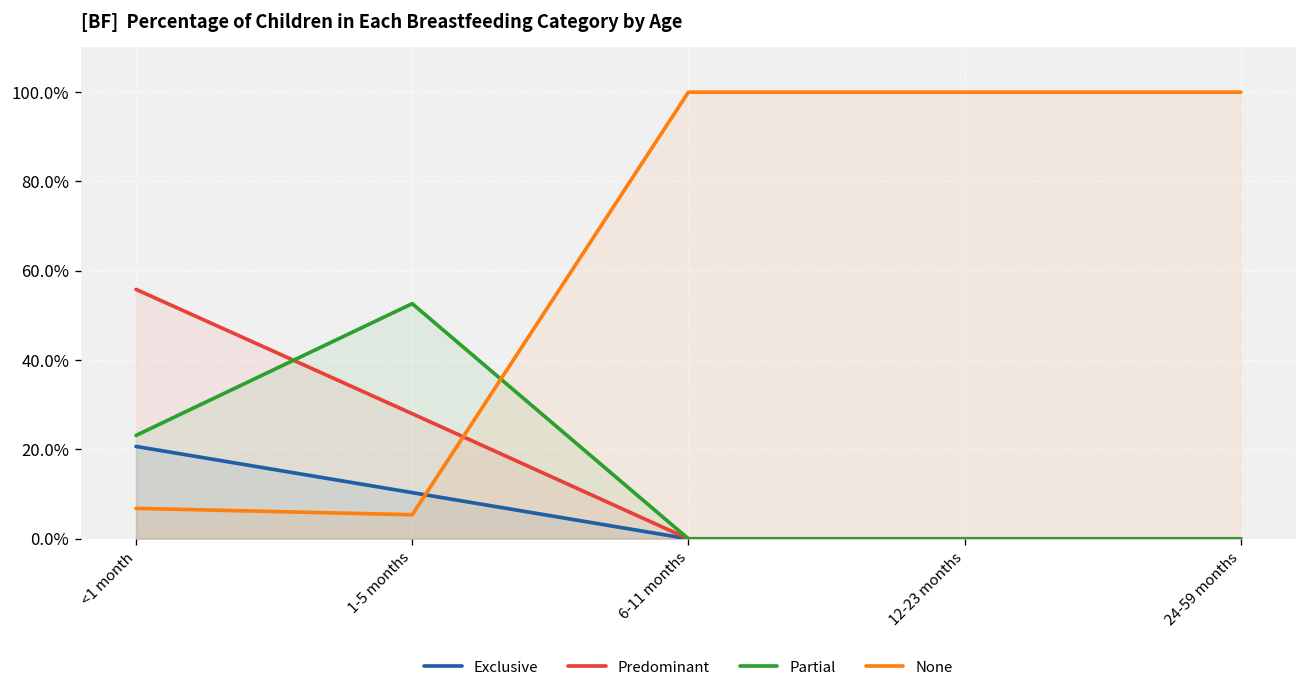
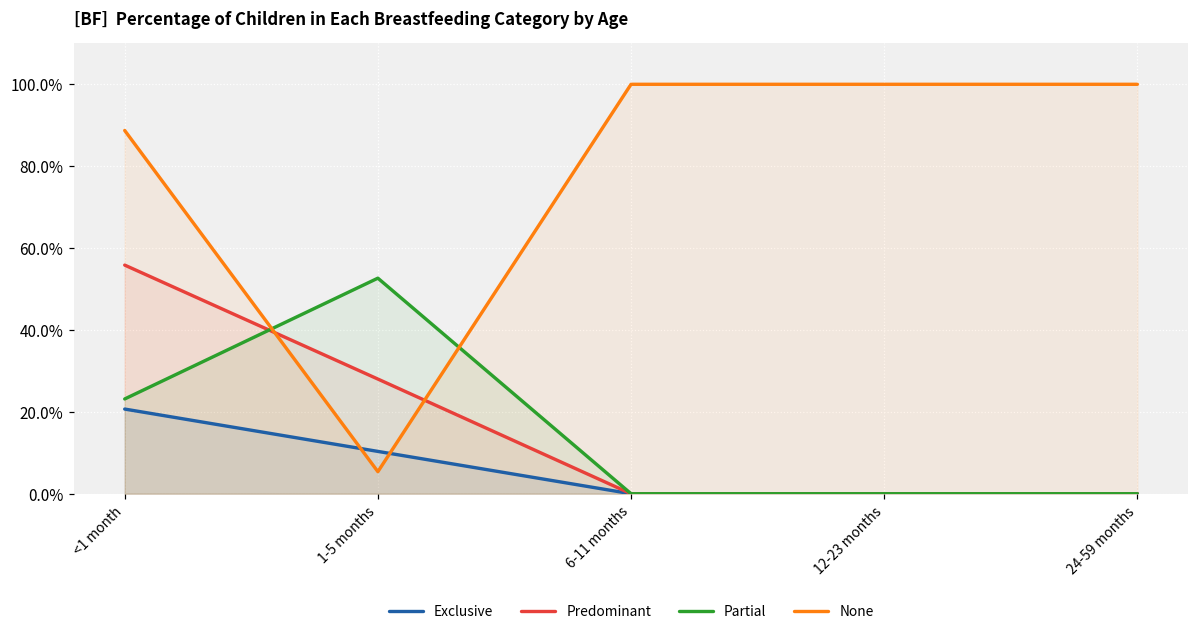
  {
    "Exclusive": {
      "<1 month": "21%",
      "1-5 months": "10%"
    },
    "Predominant": {
      "<1 month": "56%",
      "1-5 months": "28%"
    },
    "Partial": {
      "<1 month": "23%",
      "1-5 months": "53%"
    },
    "None": {
-     "<1 month": "7%",
+     "<1 month": "89%",
      "1-5 months": "5%",
      "6-11 months": "100%",
      "12-23 months": "100%",
      "24-59 months": "100%"
    }
  }
